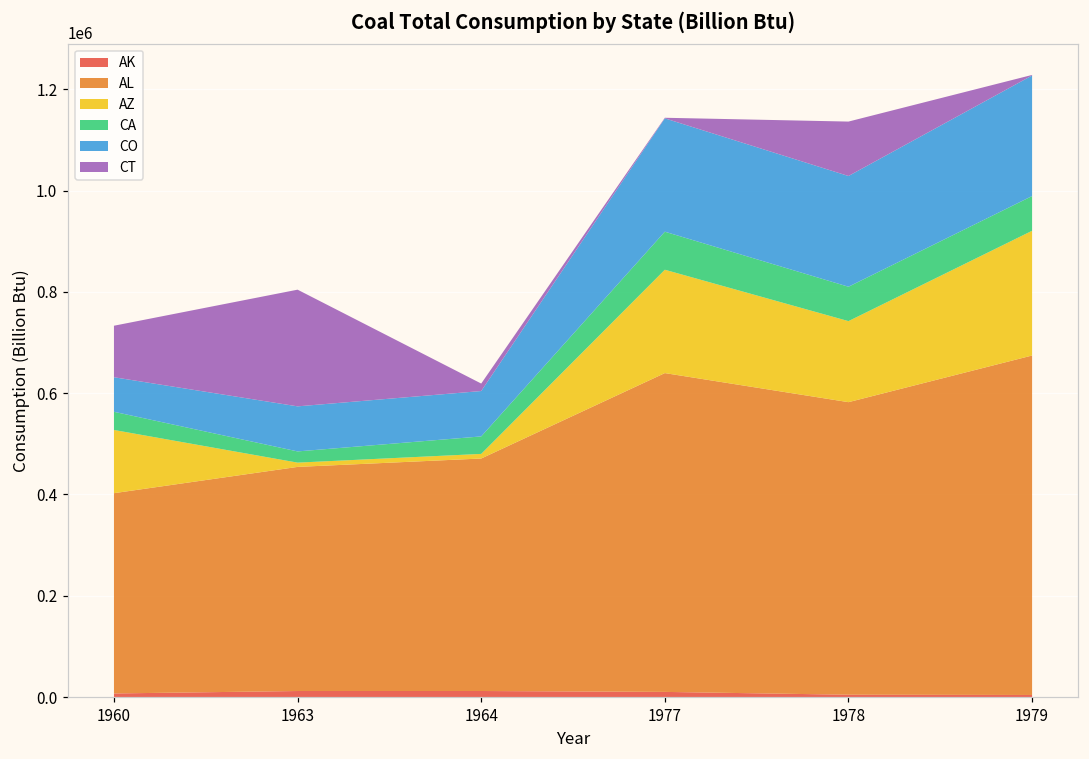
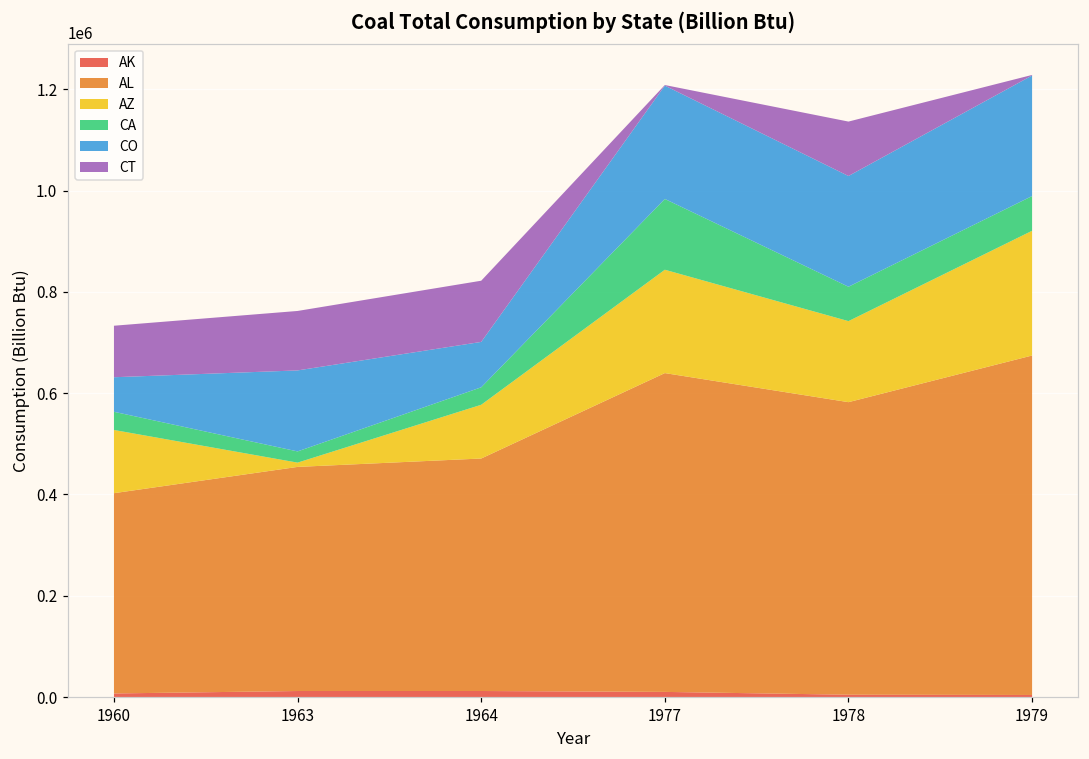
  {
    "AZ": {
      "1960": 120000,
      "1963": 10000,
-     "1964": 10000,
+     "1964": 110000,
      "1977": 200000,
      "1978": 160000,
      "1979": 250000
    },
    "CA": {
      "1960": 40000,
      "1963": 20000,
      "1964": 30000,
-     "1977": 80000,
+     "1977": 140000,
      "1978": 70000,
      "1979": 70000
    },
    "CO": {
      "1960": 70000,
-     "1963": 90000,
+     "1963": 160000,
      "1964": 90000,
      "1978": 220000
    },
    "CT": {
      "1960": 100000,
-     "1963": 230000,
-     "1964": 10000,
+     "1963": 120000,
+     "1964": 120000,
      "1978": 110000
    }
  }
